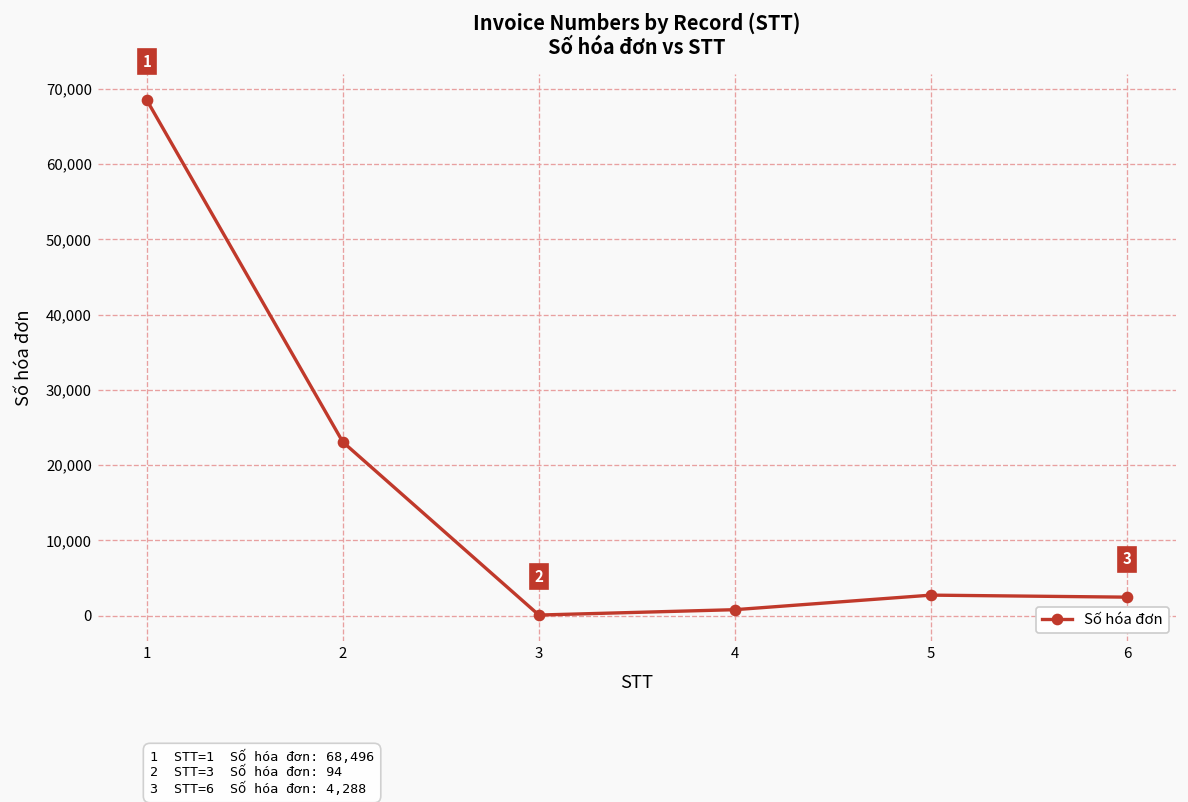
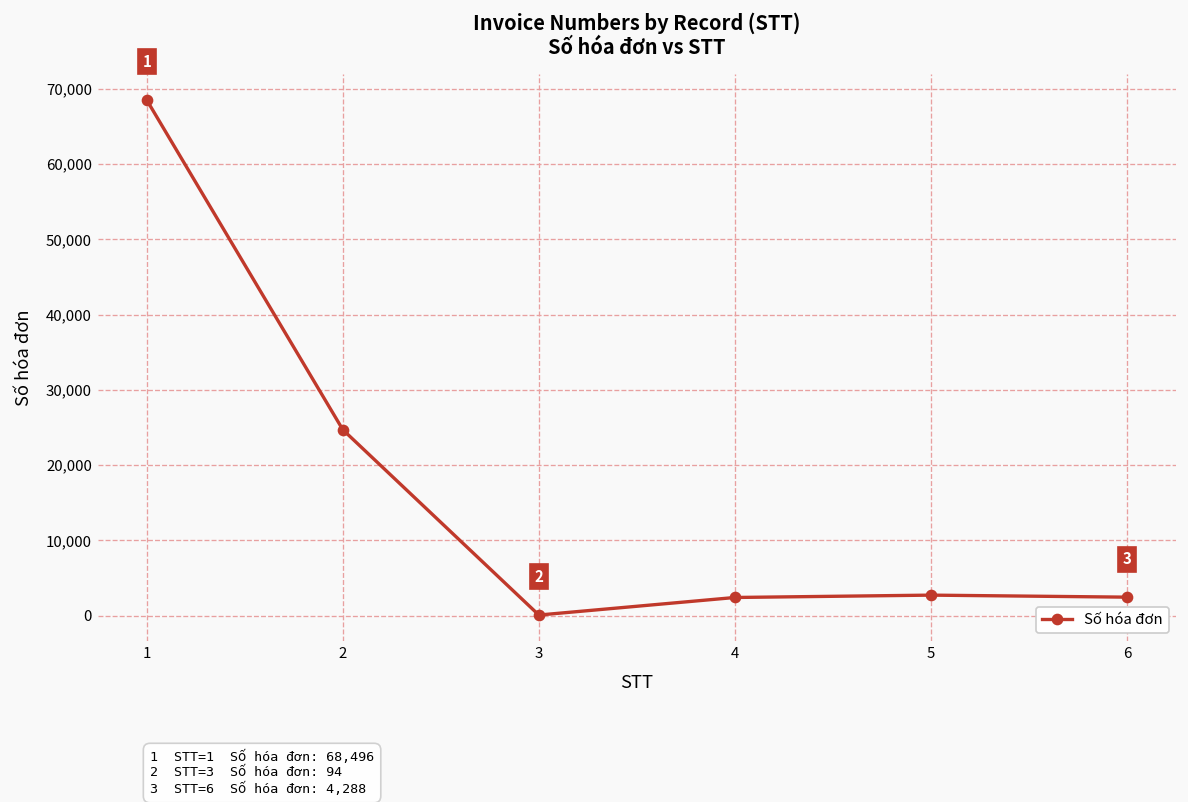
  {
    "1": "68,000",
-   "2": "23,000",
+   "2": "25,000",
    "3": "0",
-   "4": "1,000",
+   "4": "2,000",
    "5": "3,000",
    "6": "2,000"
  }
